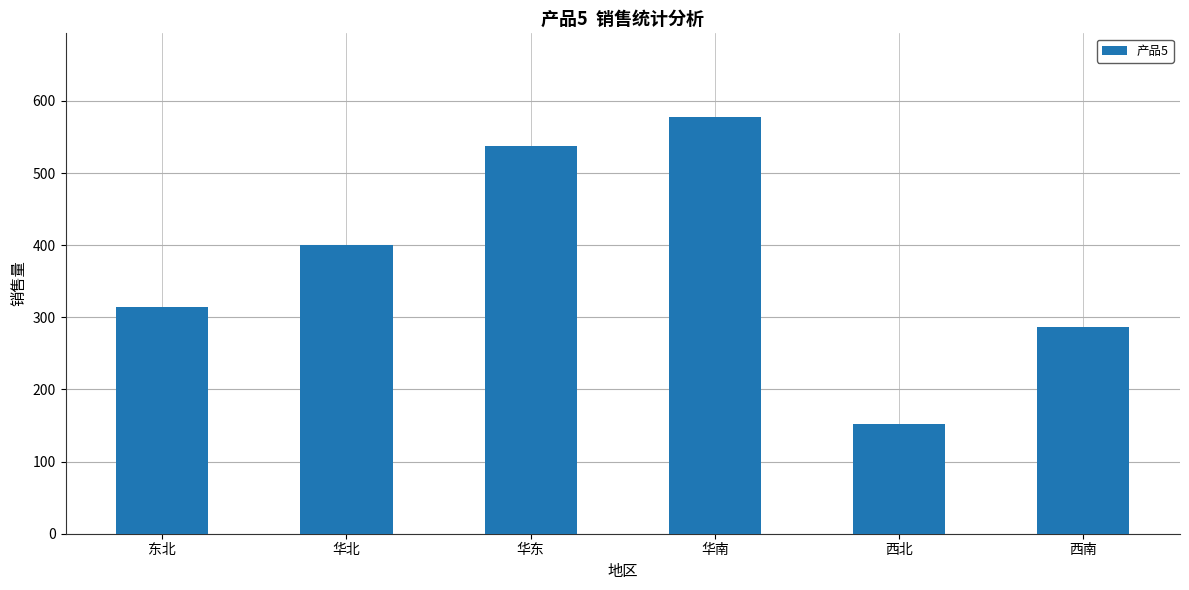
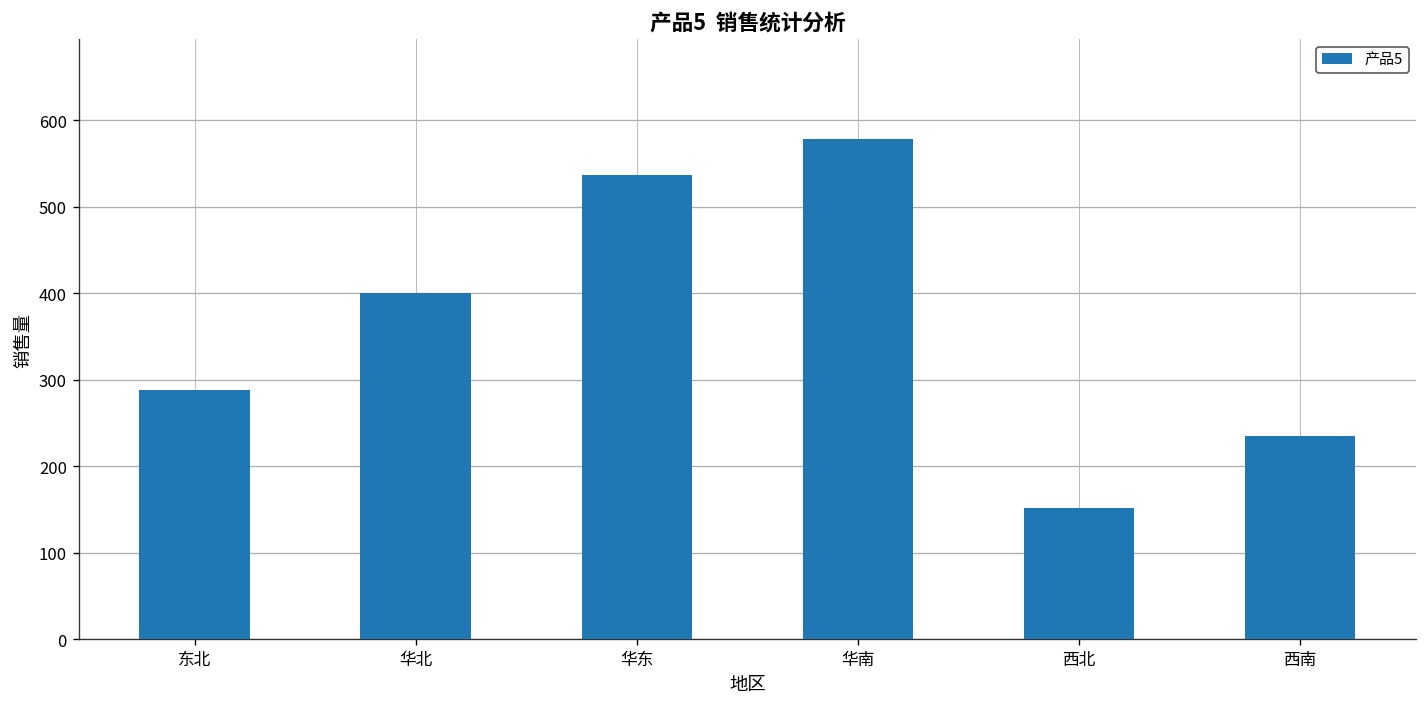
  {
-   "东北": 310,
+   "东北": 290,
    "华北": 400,
    "华东": 540,
    "华南": 580,
    "西北": 150,
-   "西南": 290
+   "西南": 240
  }
